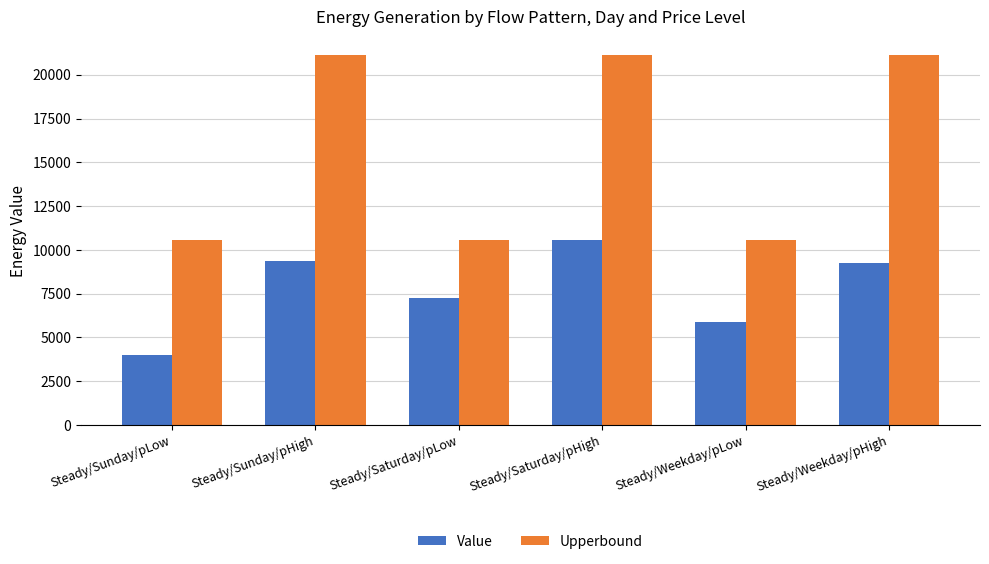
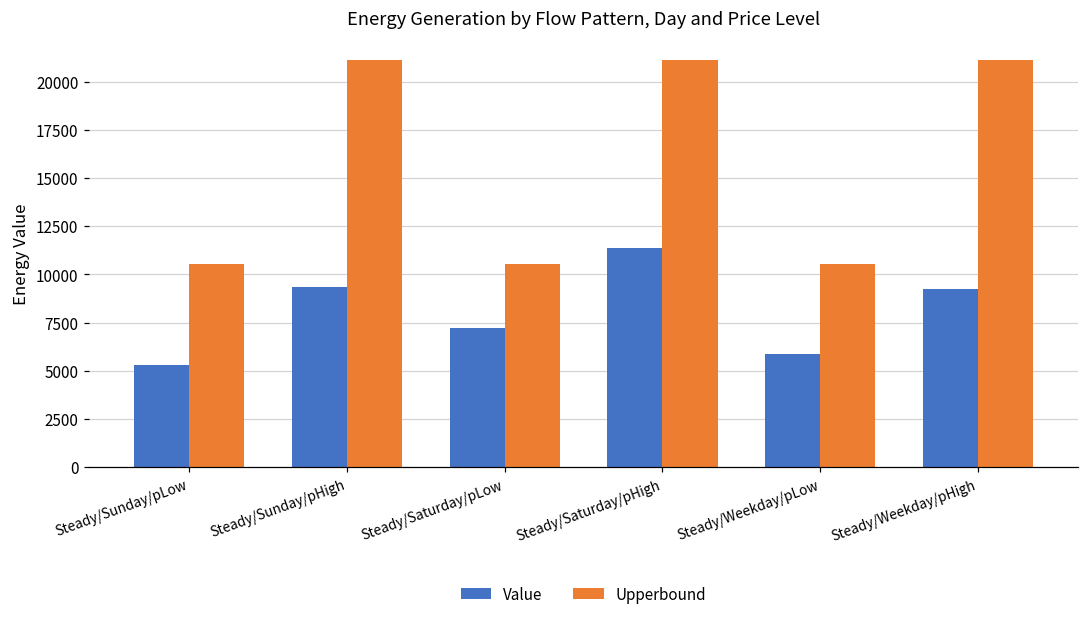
  {
    "Value": {
-     "Steady/Sunday/pLow": 4000,
+     "Steady/Sunday/pLow": 5300,
      "Steady/Sunday/pHigh": 9300,
      "Steady/Saturday/pLow": 7200,
-     "Steady/Saturday/pHigh": 10600,
+     "Steady/Saturday/pHigh": 11400,
      "Steady/Weekday/pLow": 5900,
      "Steady/Weekday/pHigh": 9300
    },
    "Upperbound": {
      "Steady/Sunday/pLow": 10600,
      "Steady/Sunday/pHigh": 21100,
      "Steady/Saturday/pLow": 10600,
      "Steady/Saturday/pHigh": 21100,
      "Steady/Weekday/pLow": 10600,
      "Steady/Weekday/pHigh": 21100
    }
  }
